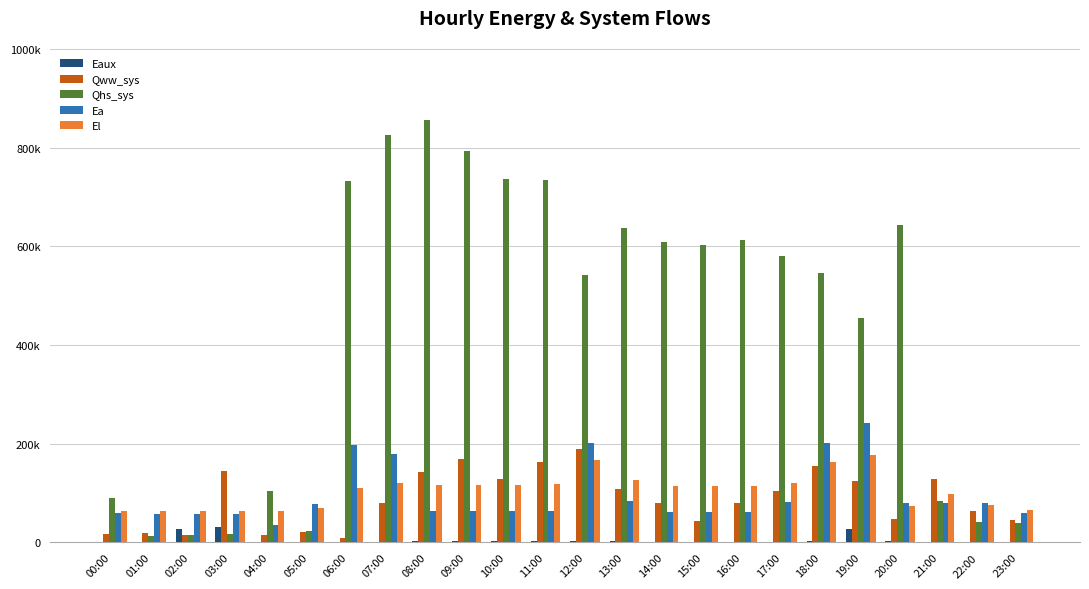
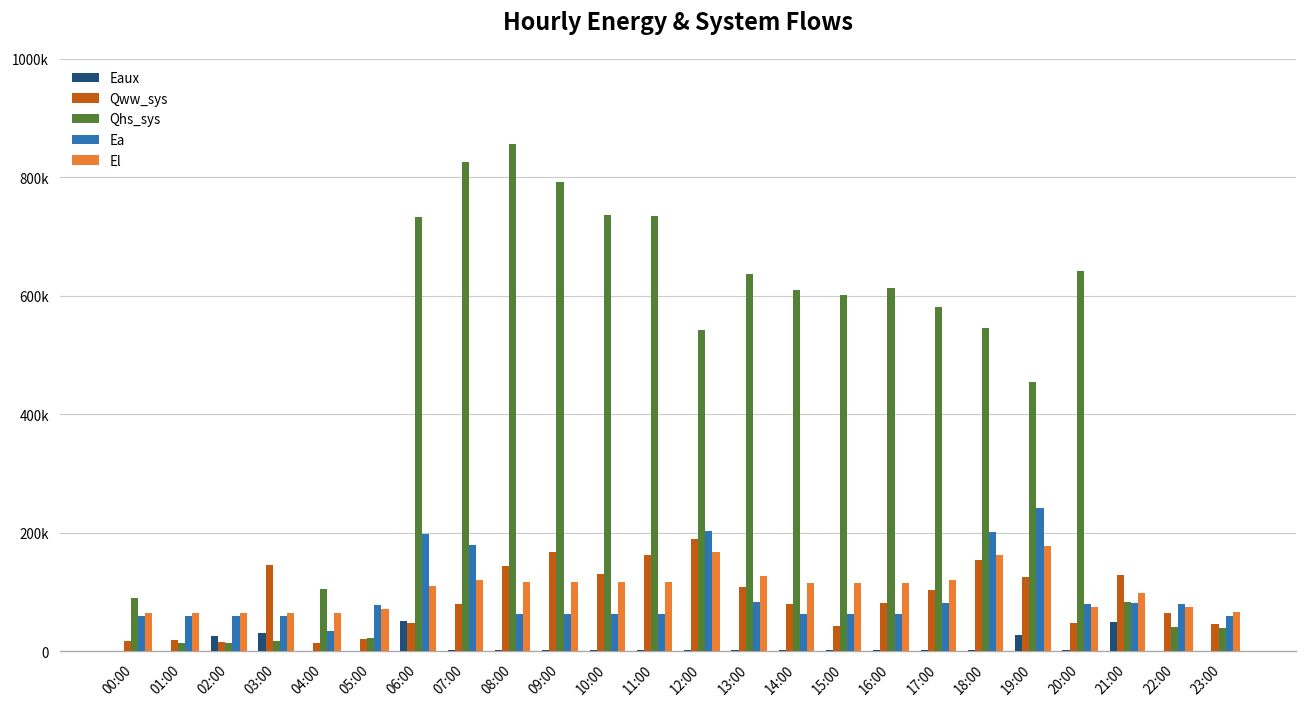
  {
    "Eaux": {
      "02:00": 30000,
      "03:00": 30000,
-     "06:00": 0,
+     "06:00": 50000,
      "19:00": 30000,
-     "21:00": 0
+     "21:00": 50000
    },
    "Qww_sys": {
      "00:00": 20000,
      "01:00": 20000,
      "02:00": 10000,
      "03:00": 150000,
      "04:00": 10000,
      "05:00": 20000,
-     "06:00": 10000,
+     "06:00": 50000,
      "07:00": 80000,
      "08:00": 140000,
      "09:00": 170000,
      "10:00": 130000,
      "11:00": 160000,
      "12:00": 190000,
      "13:00": 110000,
      "14:00": 80000,
      "15:00": 40000,
      "16:00": 80000,
      "17:00": 100000,
      "18:00": 150000,
      "19:00": 120000,
      "20:00": 50000,
      "21:00": 130000,
      "22:00": 60000,
      "23:00": 50000
    },
    "Qhs_sys": {
      "00:00": 90000,
      "01:00": 10000,
      "02:00": 10000,
      "03:00": 20000,
      "04:00": 110000,
      "05:00": 20000,
      "06:00": 730000,
      "07:00": 830000,
      "08:00": 860000,
      "09:00": 790000,
      "10:00": 740000,
      "11:00": 730000,
      "12:00": 540000,
      "13:00": 640000,
      "14:00": 610000,
      "15:00": 600000,
      "16:00": 610000,
      "17:00": 580000,
      "18:00": 550000,
      "19:00": 450000,
      "20:00": 640000,
      "21:00": 80000,
      "22:00": 40000,
      "23:00": 40000
    },
    "Ea": {
      "00:00": 60000,
      "01:00": 60000,
      "02:00": 60000,
      "03:00": 60000,
      "04:00": 30000,
      "05:00": 80000,
      "06:00": 200000,
      "07:00": 180000,
      "08:00": 60000,
      "09:00": 60000,
      "10:00": 60000,
      "11:00": 60000,
      "12:00": 200000,
      "13:00": 80000,
      "14:00": 60000,
      "15:00": 60000,
      "16:00": 60000,
      "17:00": 80000,
      "18:00": 200000,
      "19:00": 240000,
      "20:00": 80000,
      "21:00": 80000,
      "22:00": 80000,
      "23:00": 60000
    },
    "El": {
      "00:00": 60000,
      "01:00": 60000,
      "02:00": 60000,
      "03:00": 60000,
      "04:00": 60000,
      "05:00": 70000,
      "06:00": 110000,
      "07:00": 120000,
      "08:00": 120000,
      "09:00": 120000,
      "10:00": 120000,
      "11:00": 120000,
      "12:00": 170000,
      "13:00": 130000,
      "14:00": 110000,
      "15:00": 110000,
      "16:00": 110000,
      "17:00": 120000,
      "18:00": 160000,
      "19:00": 180000,
      "20:00": 70000,
      "21:00": 100000,
      "22:00": 80000,
      "23:00": 70000
    }
  }
